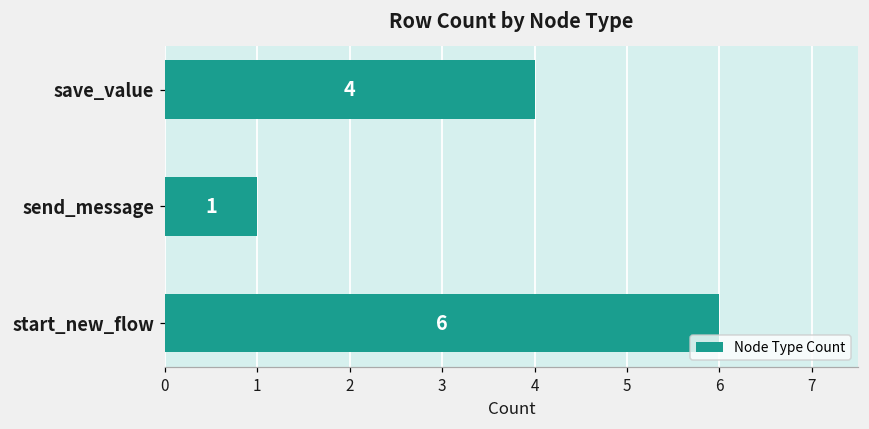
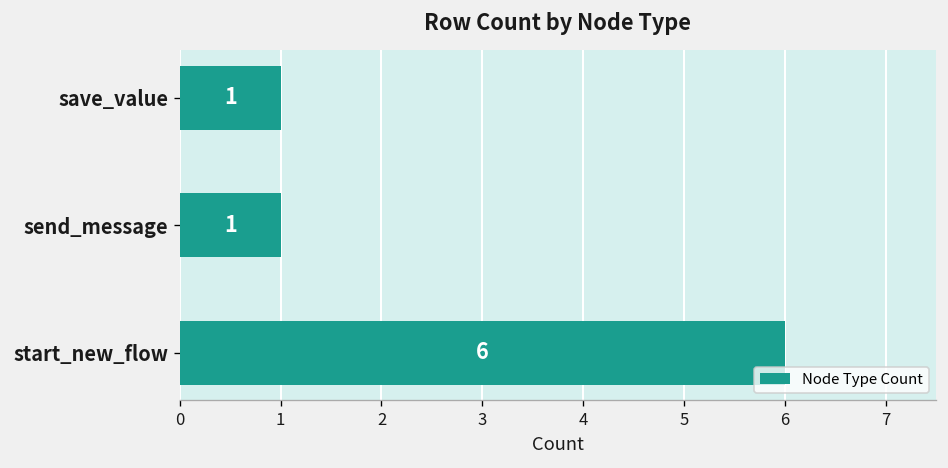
  {
-   "save_value": 4,
+   "save_value": 1,
    "send_message": 1,
    "start_new_flow": 6
  }
